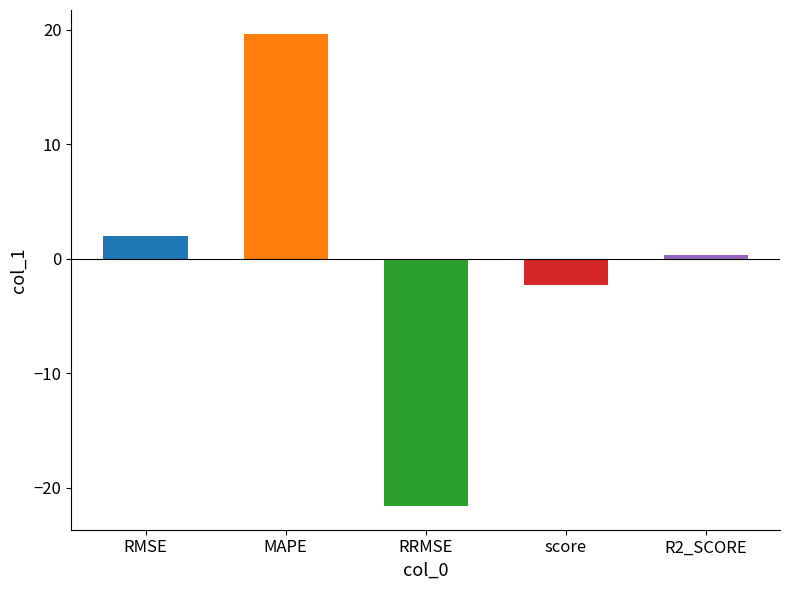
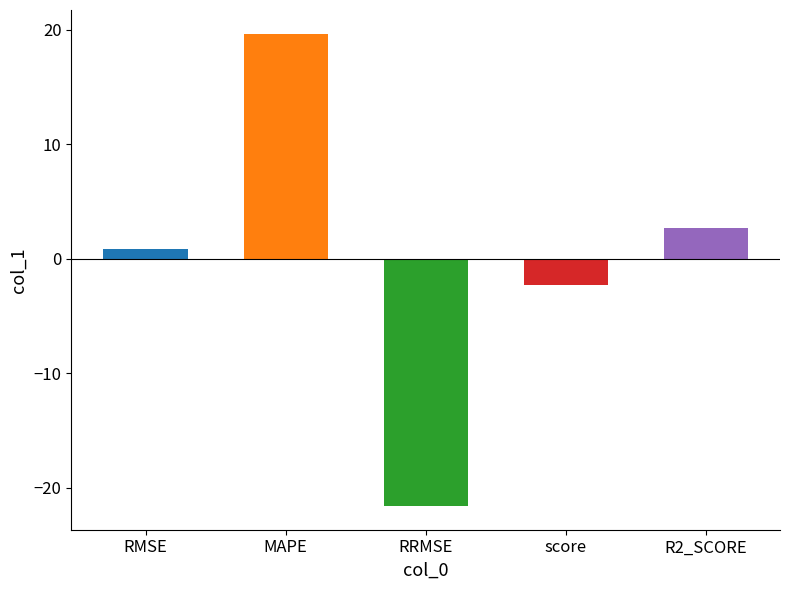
  {
-   "RMSE": 2.0,
+   "RMSE": 0.8,
    "MAPE": 19.6,
    "RRMSE": -21.6,
    "score": -2.3,
-   "R2_SCORE": 0.4
+   "R2_SCORE": 2.7
  }
